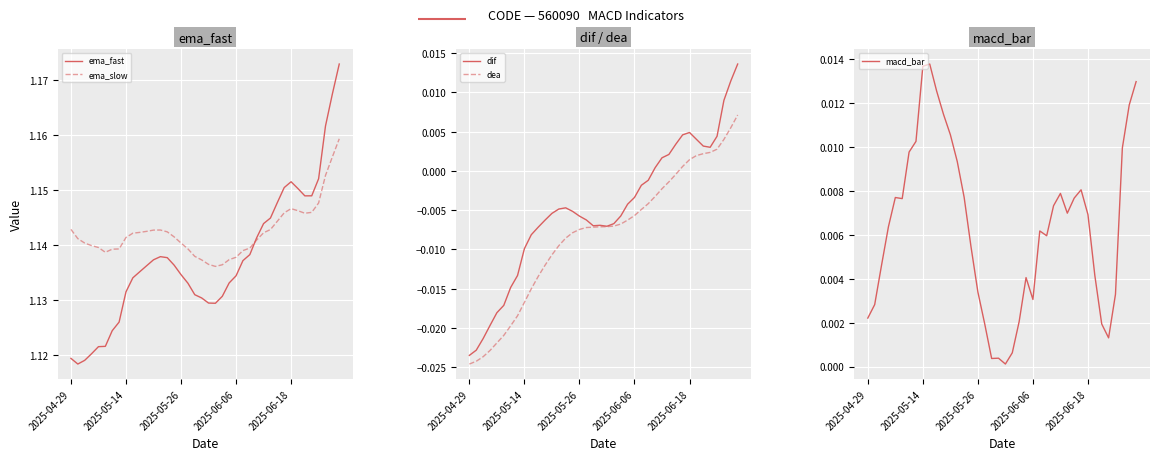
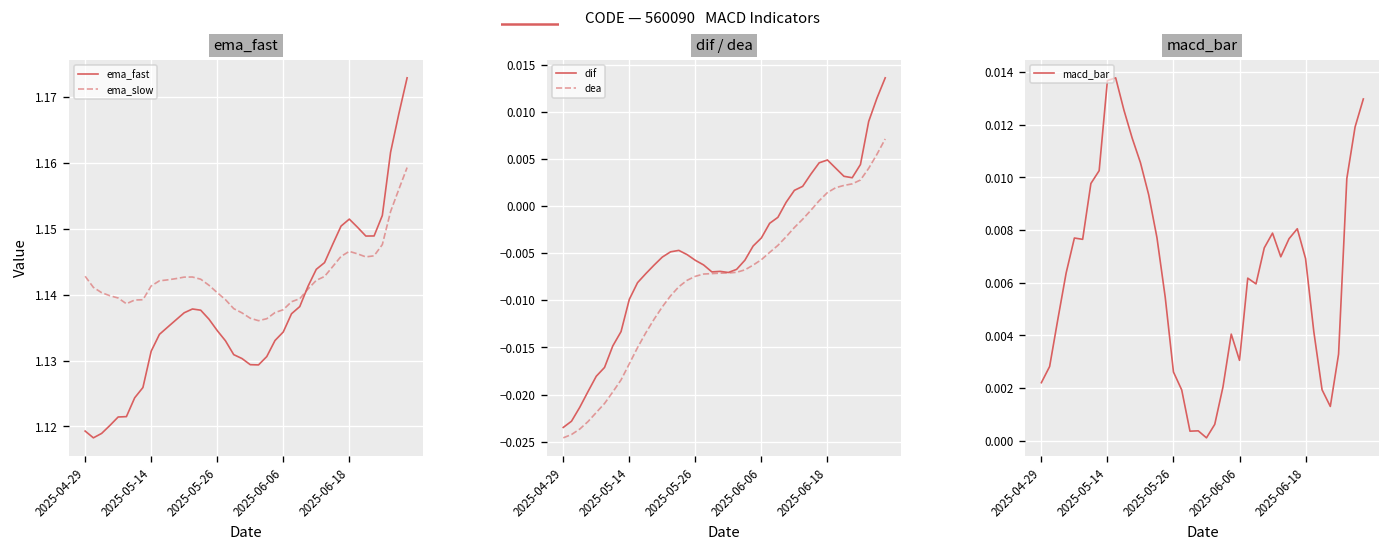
  {
    "macd_bar": {
      "2025-04-29": 0.0022,
-     "2025-05-26": 0.0034,
+     "2025-05-26": 0.0026,
      "2025-06-06": 0.0031,
      "2025-06-18": 0.0069
    }
  }
